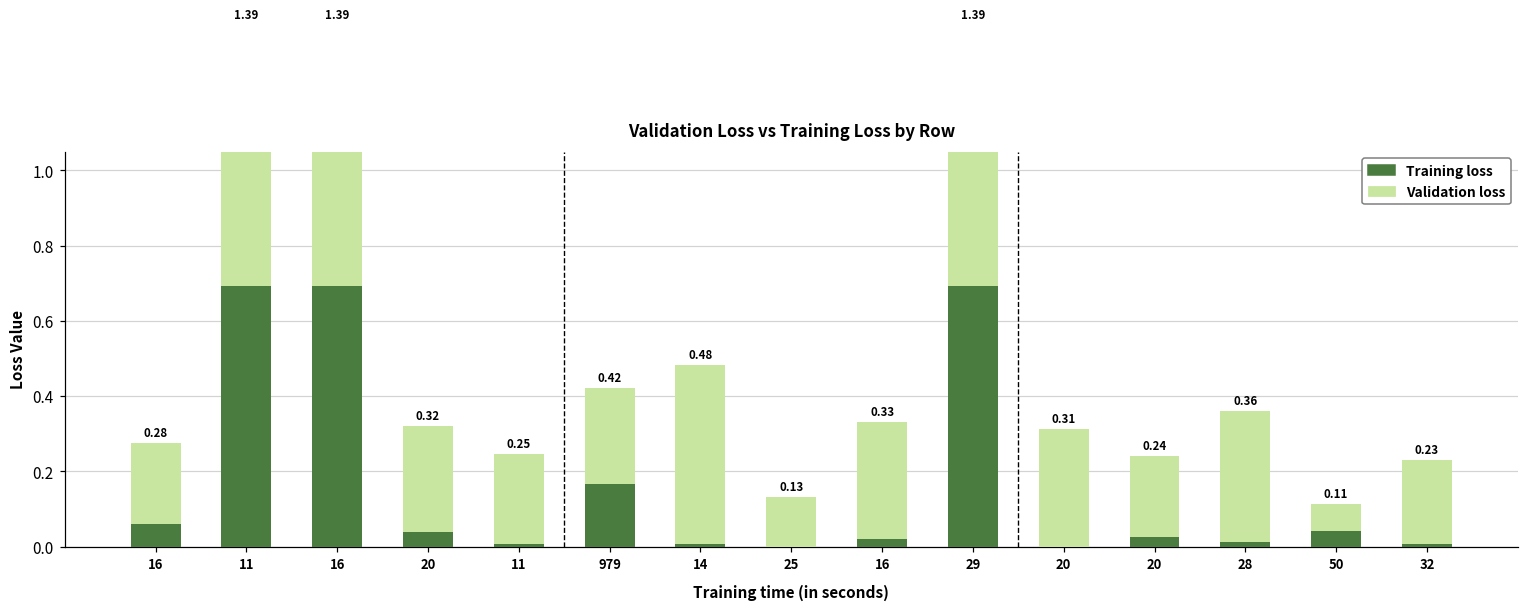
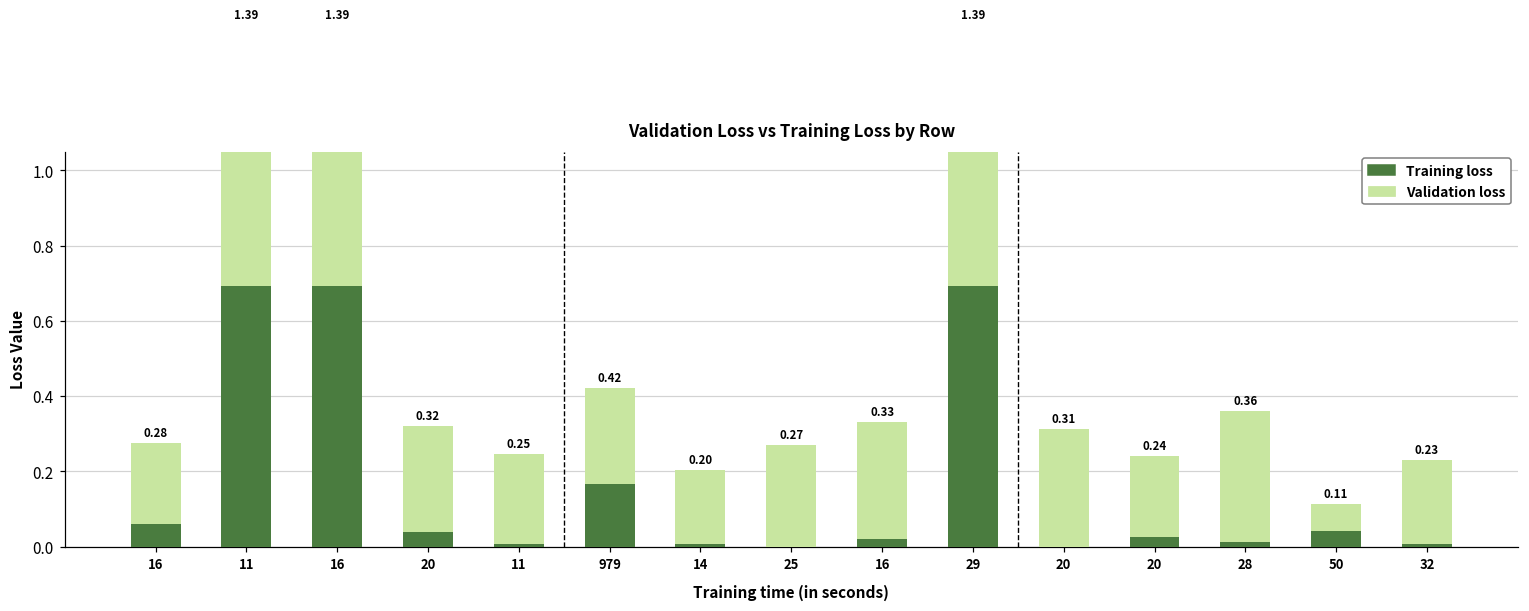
  {
    "Training loss": {
      "979": 0.17,
      "29": 0.69,
      "28": 0.01,
      "50": 0.04,
      "32": 0.01
    },
    "Validation loss": {
-     "14": 0.48,
-     "25": 0.13
+     "14": 0.20,
+     "25": 0.27
    }
  }
